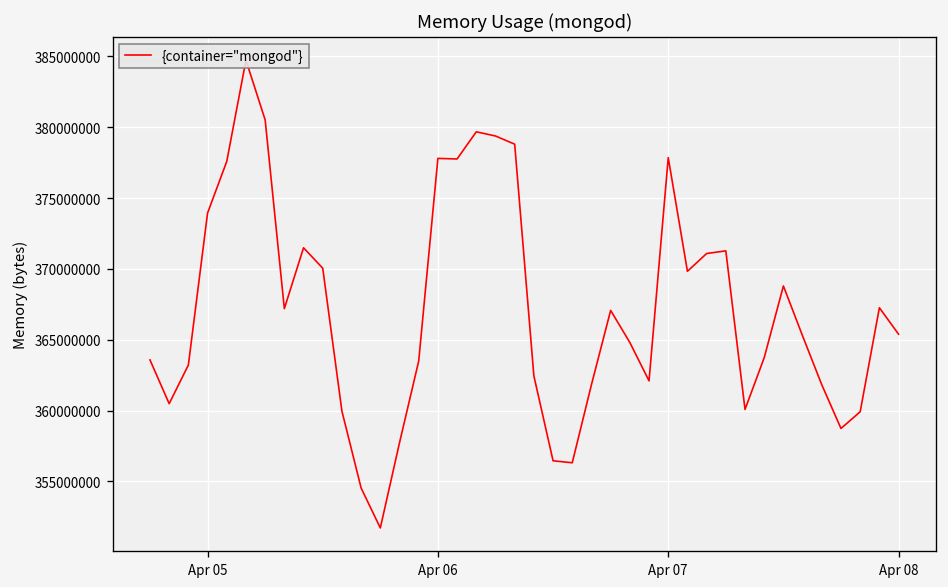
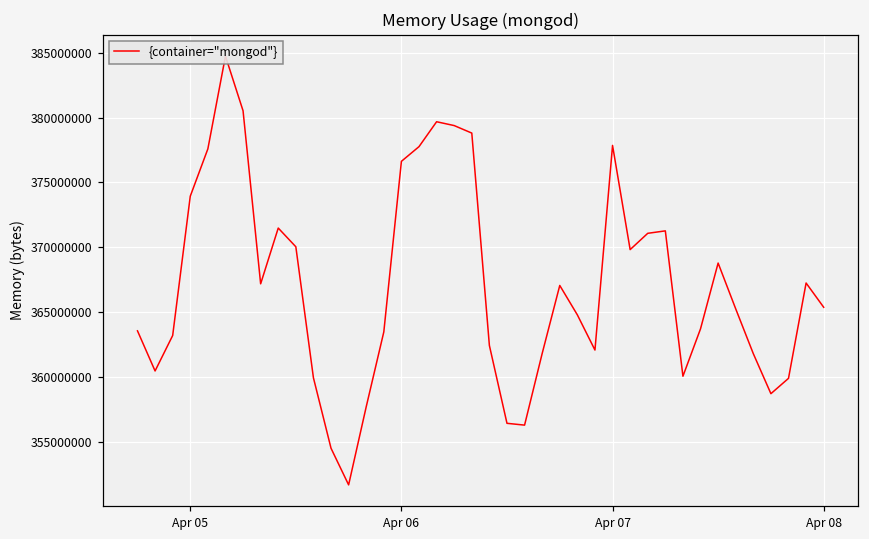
  {
    "Apr 05": 373900000,
-   "Apr 06": 377800000,
+   "Apr 06": 376600000,
    "Apr 07": 377900000,
    "Apr 08": 365400000
  }
